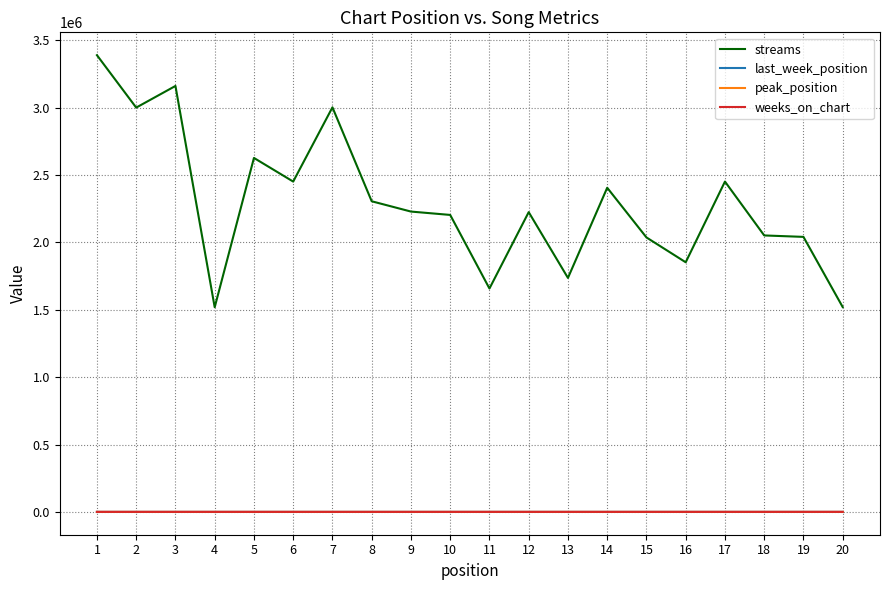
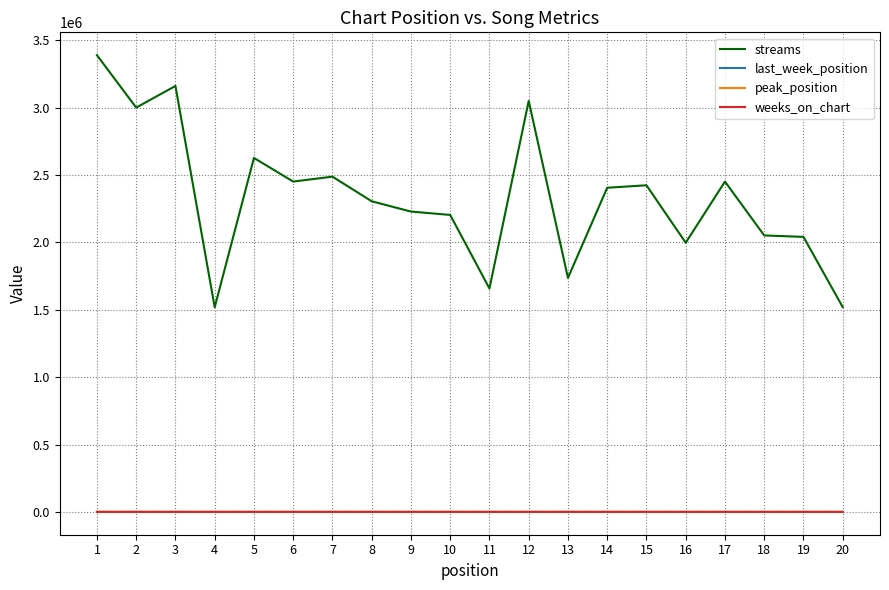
  {
    "streams": {
      "1": 3390000,
      "2": 3000000,
      "3": 3160000,
      "4": 1520000,
      "5": 2630000,
      "6": 2450000,
-     "7": 3000000,
+     "7": 2490000,
      "8": 2310000,
      "9": 2230000,
      "10": 2200000,
      "11": 1660000,
-     "12": 2220000,
+     "12": 3050000,
      "13": 1740000,
      "14": 2410000,
-     "15": 2040000,
-     "16": 1850000,
+     "15": 2420000,
+     "16": 2000000,
      "17": 2450000,
      "18": 2050000,
      "19": 2040000,
      "20": 1520000
    },
    "weeks_on_chart": {
      "1": 0,
      "2": 0,
      "3": 0,
      "4": 0,
      "5": 0,
      "6": 0,
      "7": 0,
      "8": 0,
      "9": 0,
      "10": 0,
      "11": 0,
      "12": 0,
      "13": 0,
      "14": 0,
      "15": 0,
      "16": 0,
      "17": 0,
      "18": 0,
      "19": 0,
      "20": 0
    }
  }
